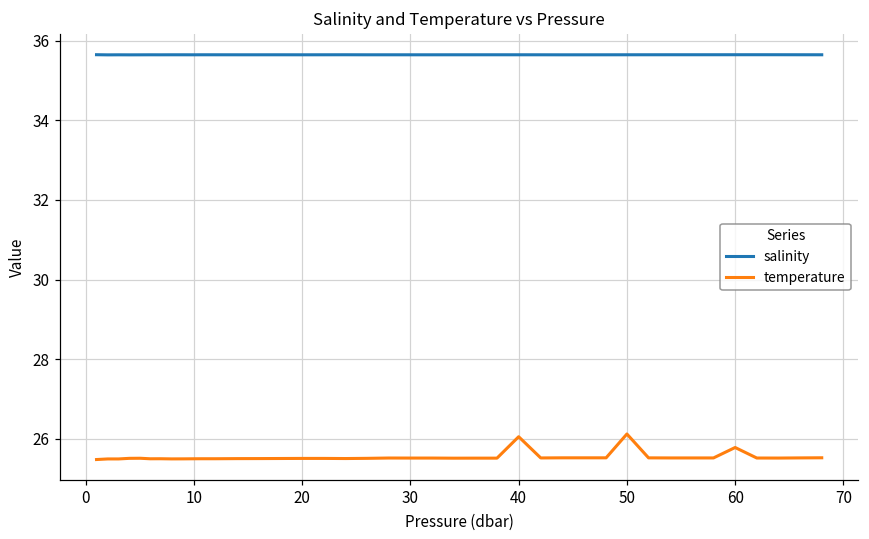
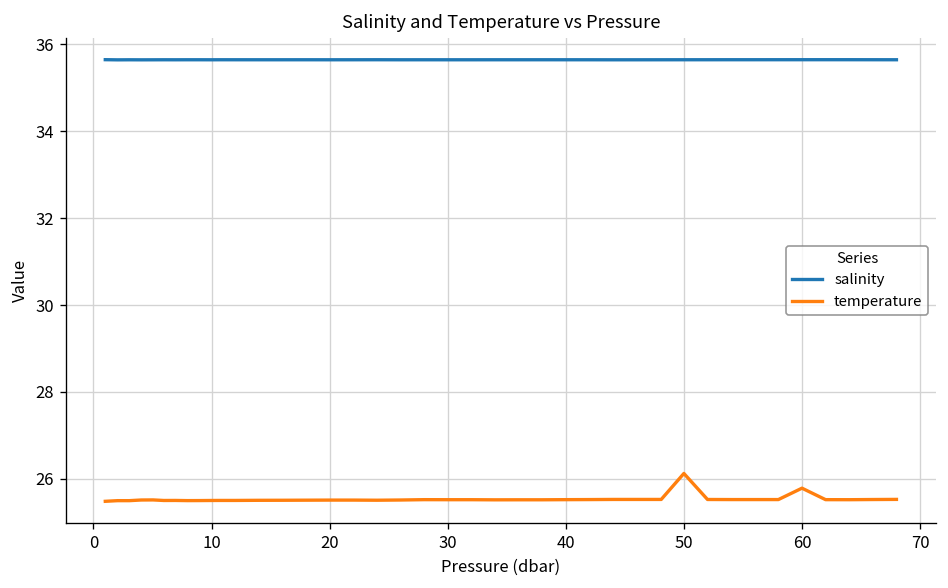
  {
    "salinity": {
      "40": 35.6,
      "50": 35.6,
      "60": 35.6
    },
    "temperature": {
-     "40": 26.1,
+     "40": 25.5,
      "50": 26.1,
      "60": 25.8
    }
  }
